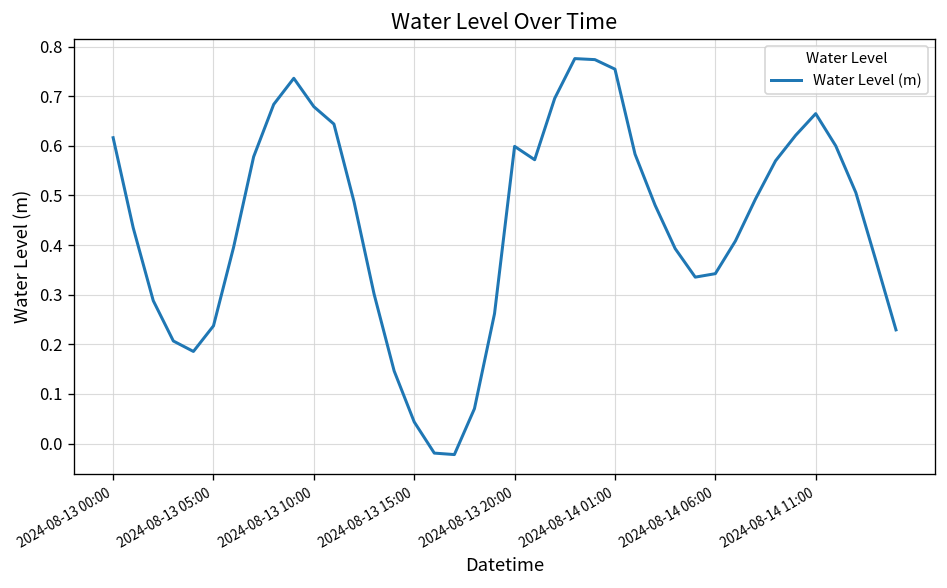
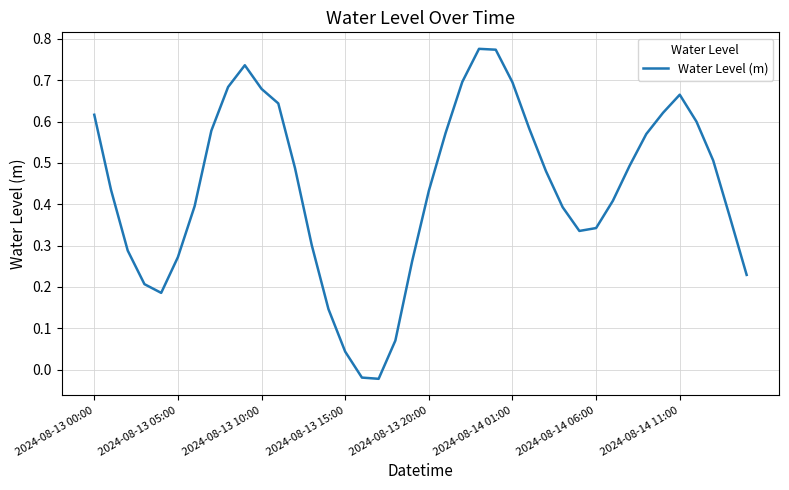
  {
    "2024-08-13 00:00": 0.62,
-   "2024-08-13 05:00": 0.24,
+   "2024-08-13 05:00": 0.27,
    "2024-08-13 10:00": 0.68,
    "2024-08-13 15:00": 0.04,
-   "2024-08-13 20:00": 0.60,
-   "2024-08-14 01:00": 0.75,
+   "2024-08-13 20:00": 0.43,
+   "2024-08-14 01:00": 0.69,
    "2024-08-14 06:00": 0.34,
    "2024-08-14 11:00": 0.66
  }
